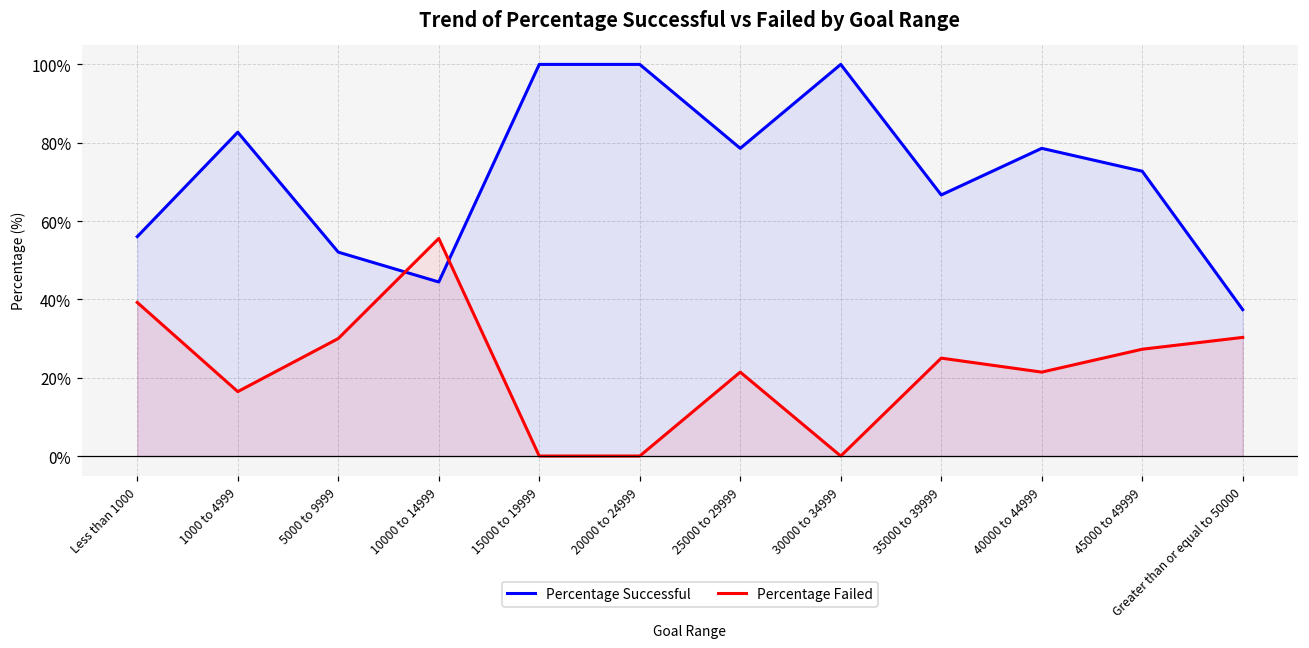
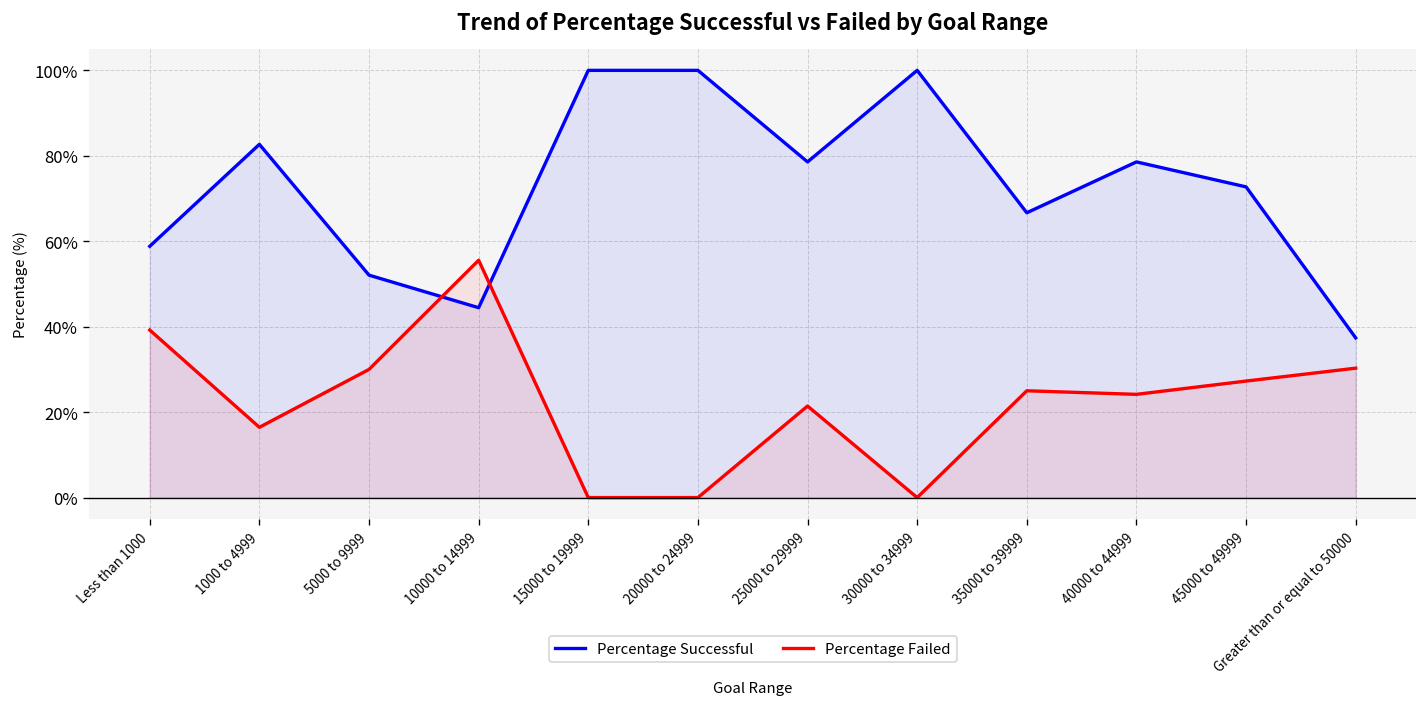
  {
    "Percentage Successful": {
-     "Less than 1000": "56%",
+     "Less than 1000": "59%",
      "1000 to 4999": "83%",
      "5000 to 9999": "52%",
      "10000 to 14999": "44%",
      "15000 to 19999": "100%",
      "20000 to 24999": "100%",
      "25000 to 29999": "79%",
      "30000 to 34999": "100%",
      "35000 to 39999": "67%",
      "40000 to 44999": "79%",
      "45000 to 49999": "73%",
      "Greater than or equal to 50000": "37%"
    },
    "Percentage Failed": {
      "Less than 1000": "39%",
      "1000 to 4999": "16%",
      "5000 to 9999": "30%",
      "10000 to 14999": "56%",
      "15000 to 19999": "0%",
      "20000 to 24999": "0%",
      "25000 to 29999": "21%",
      "30000 to 34999": "0%",
      "35000 to 39999": "25%",
-     "40000 to 44999": "21%",
+     "40000 to 44999": "24%",
      "45000 to 49999": "27%",
      "Greater than or equal to 50000": "30%"
    }
  }
